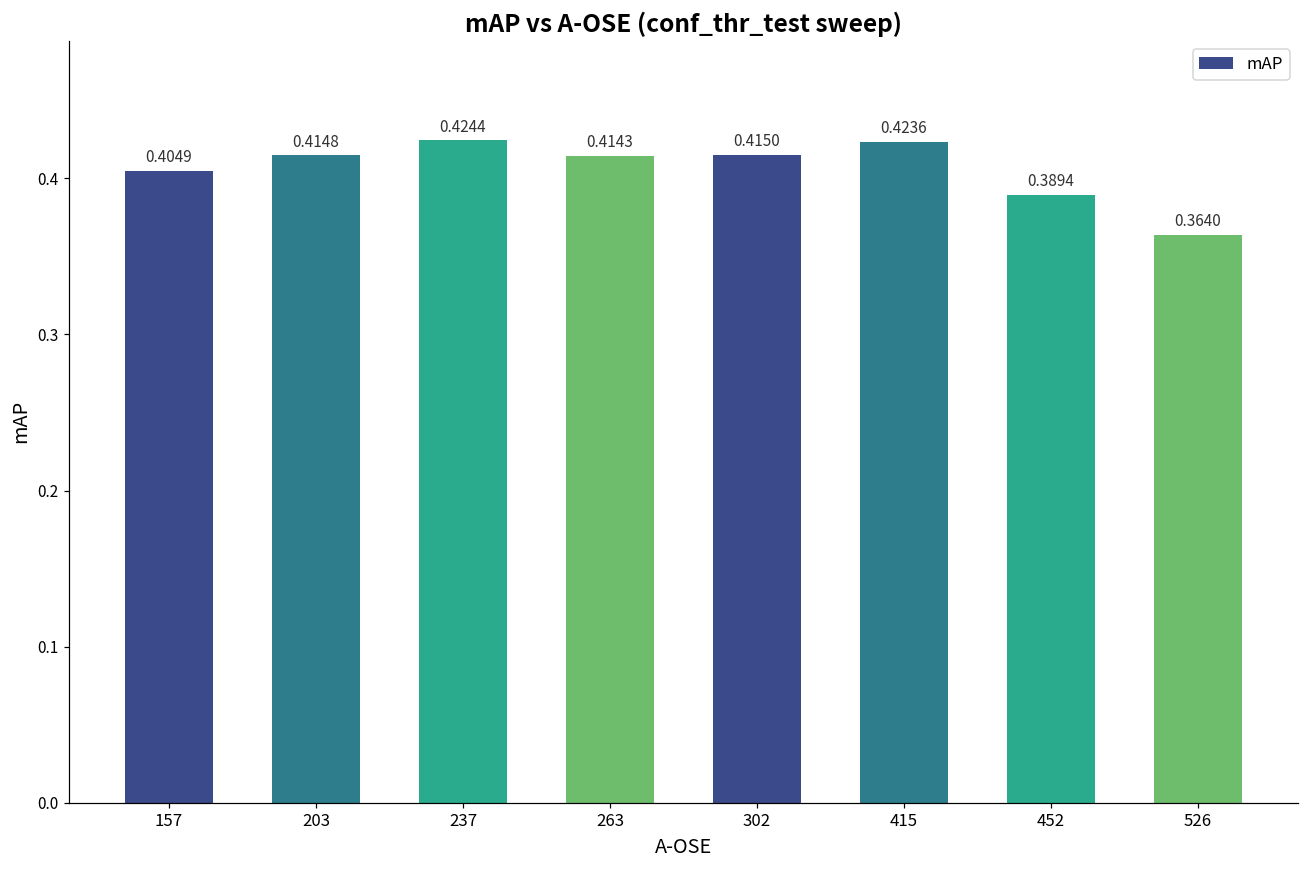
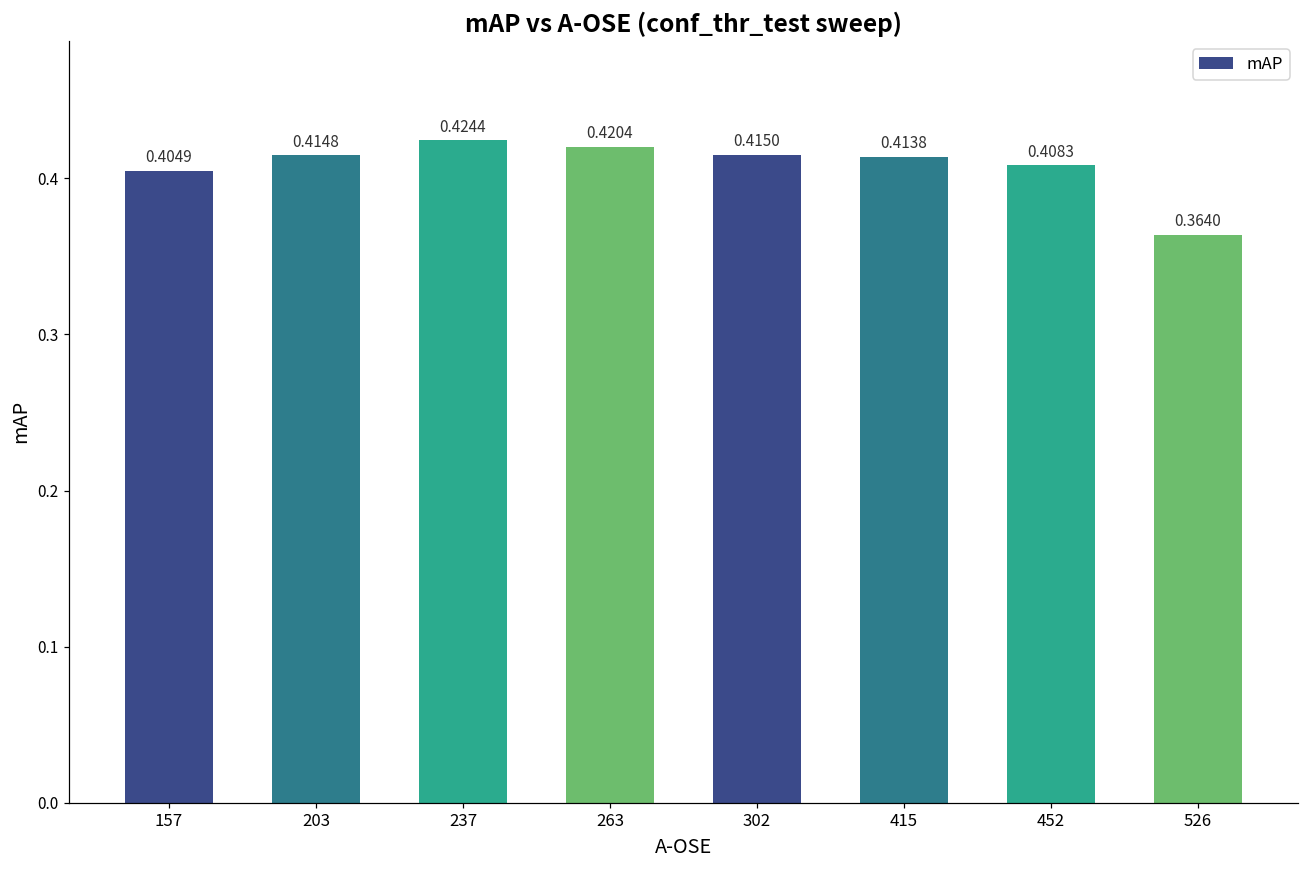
  {
    "157": 0.4049,
    "203": 0.4148,
    "237": 0.4244,
-   "263": 0.4143,
+   "263": 0.4204,
    "302": 0.4150,
-   "415": 0.4236,
-   "452": 0.3894,
+   "415": 0.4138,
+   "452": 0.4083,
    "526": 0.3640
  }
